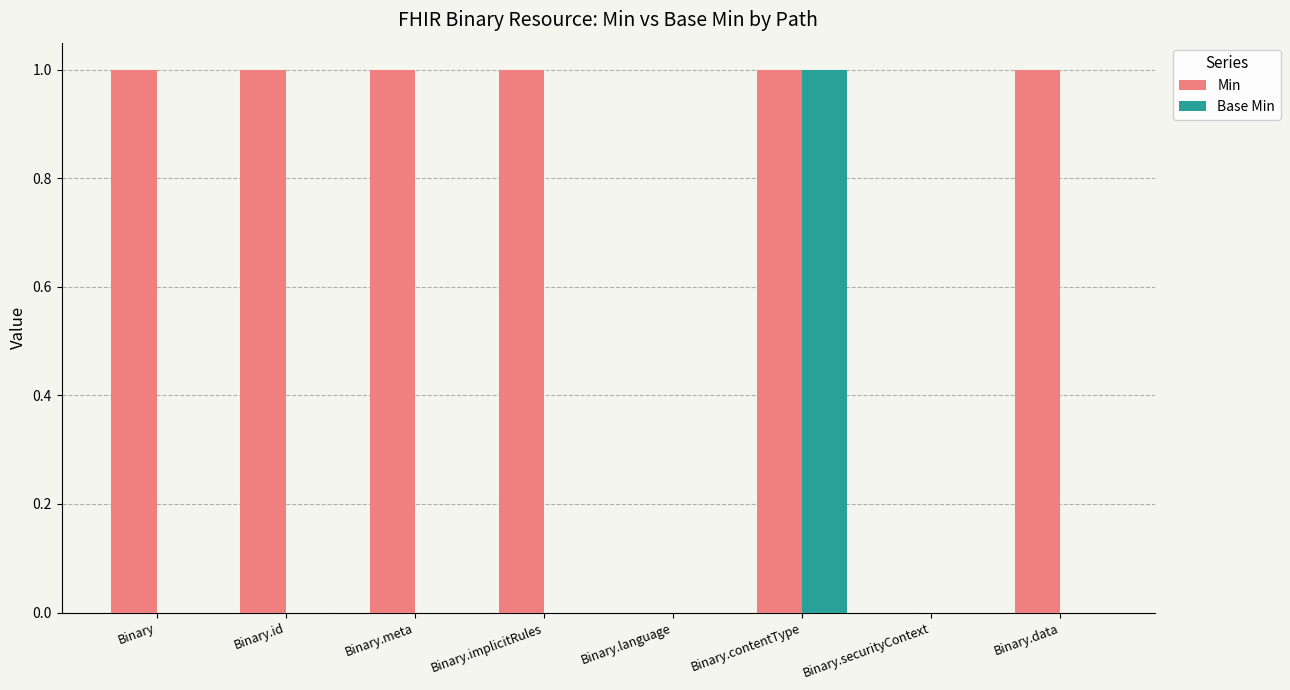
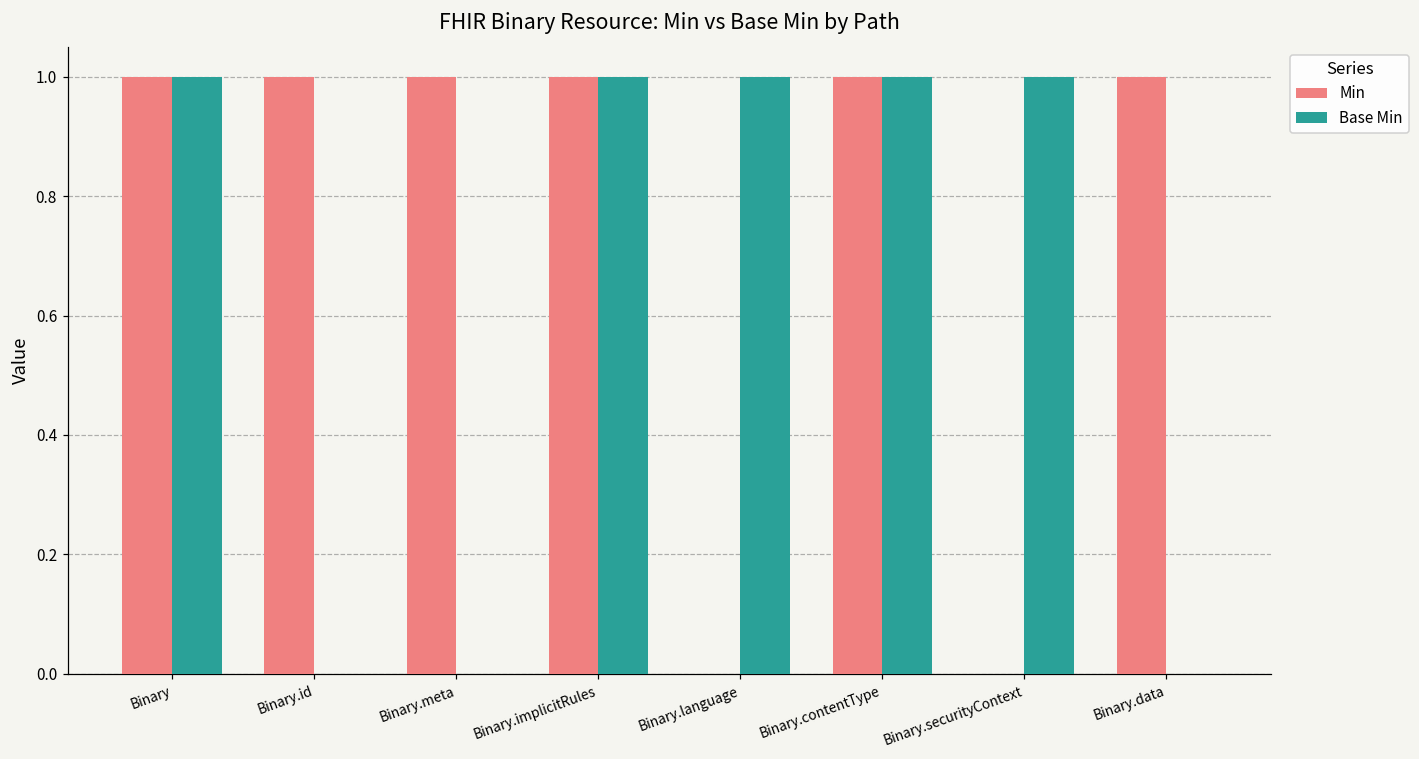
  {
    "Min": {
      "Binary": 1,
      "Binary.id": 1,
      "Binary.meta": 1,
      "Binary.implicitRules": 1,
      "Binary.language": 0,
      "Binary.contentType": 1,
      "Binary.securityContext": 0,
      "Binary.data": 1
    },
    "Base Min": {
-     "Binary": 0,
+     "Binary": 1,
      "Binary.id": 0,
      "Binary.meta": 0,
-     "Binary.implicitRules": 0,
-     "Binary.language": 0,
+     "Binary.implicitRules": 1,
+     "Binary.language": 1,
      "Binary.contentType": 1,
-     "Binary.securityContext": 0,
+     "Binary.securityContext": 1,
      "Binary.data": 0
    }
  }
